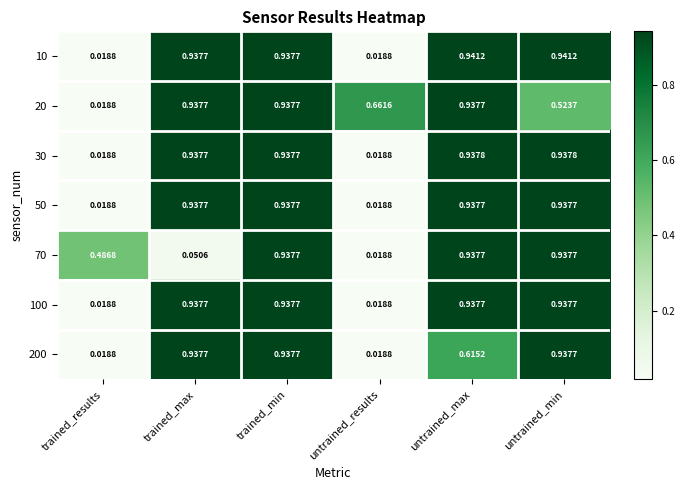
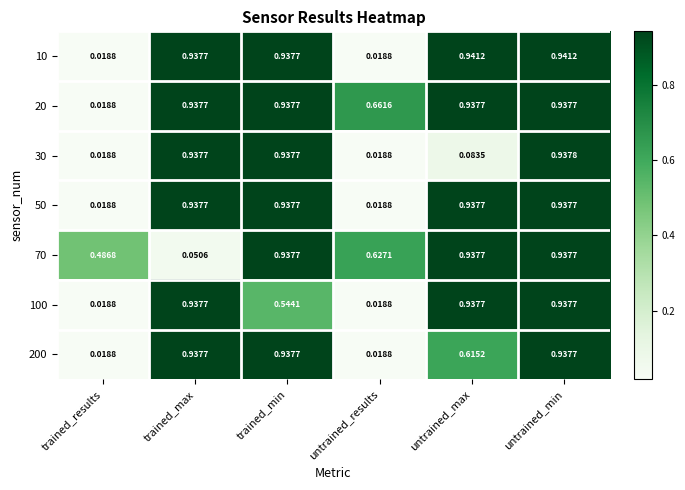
  {
    "10": {
      "trained_results": 0.0188,
      "trained_max": 0.9377,
      "trained_min": 0.9377,
      "untrained_results": 0.0188,
      "untrained_max": 0.9412,
      "untrained_min": 0.9412
    },
    "20": {
      "trained_results": 0.0188,
      "trained_max": 0.9377,
      "trained_min": 0.9377,
      "untrained_results": 0.6616,
      "untrained_max": 0.9377,
-     "untrained_min": 0.5237
+     "untrained_min": 0.9377
    },
    "30": {
      "trained_results": 0.0188,
      "trained_max": 0.9377,
      "trained_min": 0.9377,
      "untrained_results": 0.0188,
-     "untrained_max": 0.9378,
+     "untrained_max": 0.0835,
      "untrained_min": 0.9378
    },
    "50": {
      "trained_results": 0.0188,
      "trained_max": 0.9377,
      "trained_min": 0.9377,
      "untrained_results": 0.0188,
      "untrained_max": 0.9377,
      "untrained_min": 0.9377
    },
    "70": {
      "trained_results": 0.4868,
      "trained_max": 0.0506,
      "trained_min": 0.9377,
-     "untrained_results": 0.0188,
+     "untrained_results": 0.6271,
      "untrained_max": 0.9377,
      "untrained_min": 0.9377
    },
    "100": {
      "trained_results": 0.0188,
      "trained_max": 0.9377,
-     "trained_min": 0.9377,
+     "trained_min": 0.5441,
      "untrained_results": 0.0188,
      "untrained_max": 0.9377,
      "untrained_min": 0.9377
    },
    "200": {
      "trained_results": 0.0188,
      "trained_max": 0.9377,
      "trained_min": 0.9377,
      "untrained_results": 0.0188,
      "untrained_max": 0.6152,
      "untrained_min": 0.9377
    }
  }
